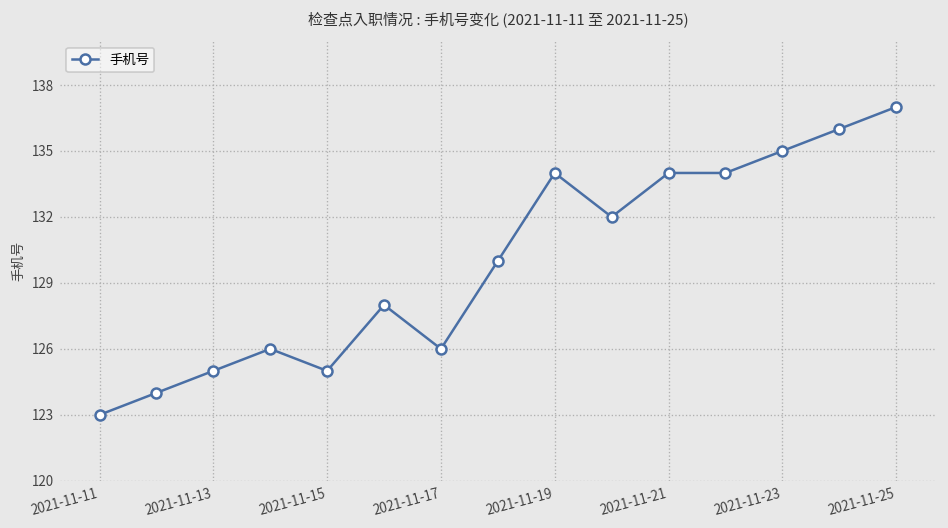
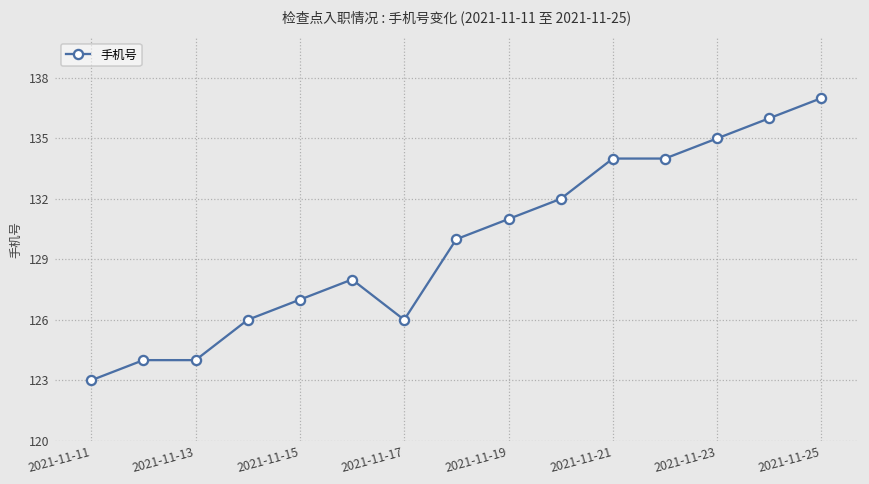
  {
    "2021-11-11": 123,
-   "2021-11-13": 125,
-   "2021-11-15": 125,
+   "2021-11-13": 124,
+   "2021-11-15": 127,
    "2021-11-17": 126,
-   "2021-11-19": 134,
+   "2021-11-19": 131,
    "2021-11-21": 134,
    "2021-11-23": 135,
    "2021-11-25": 137
  }
